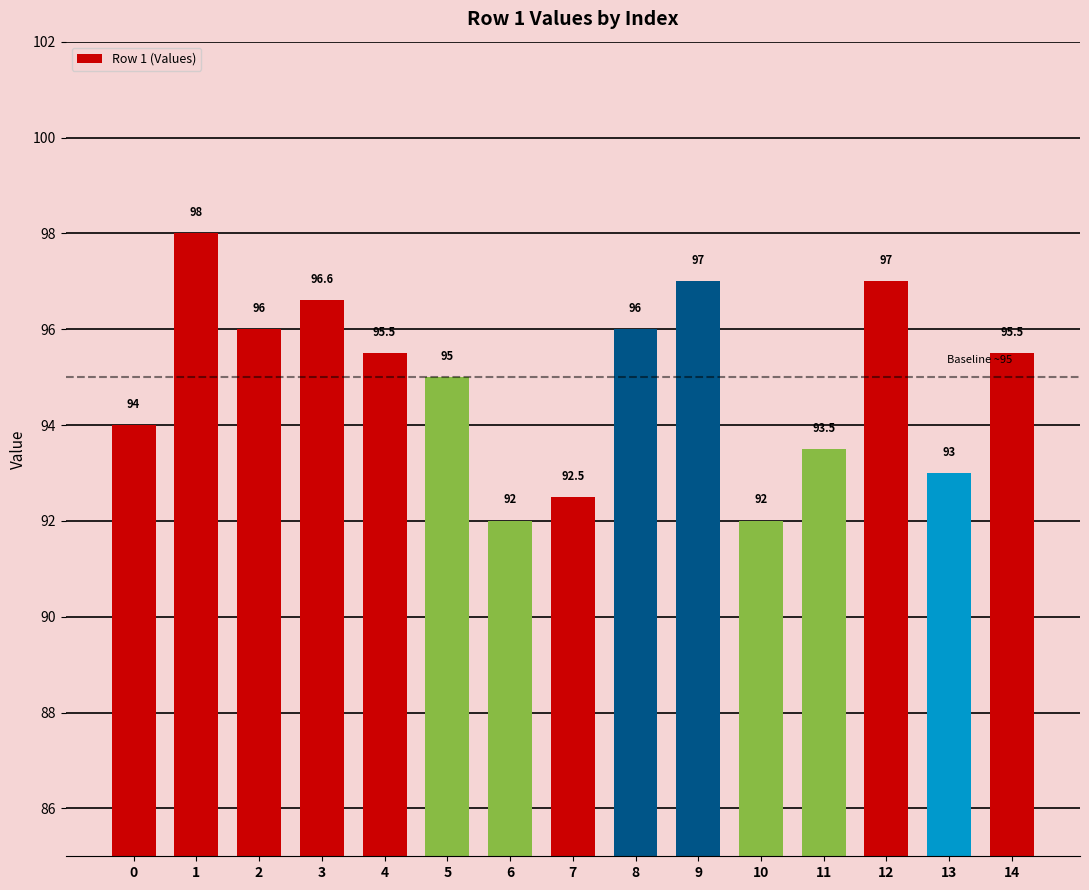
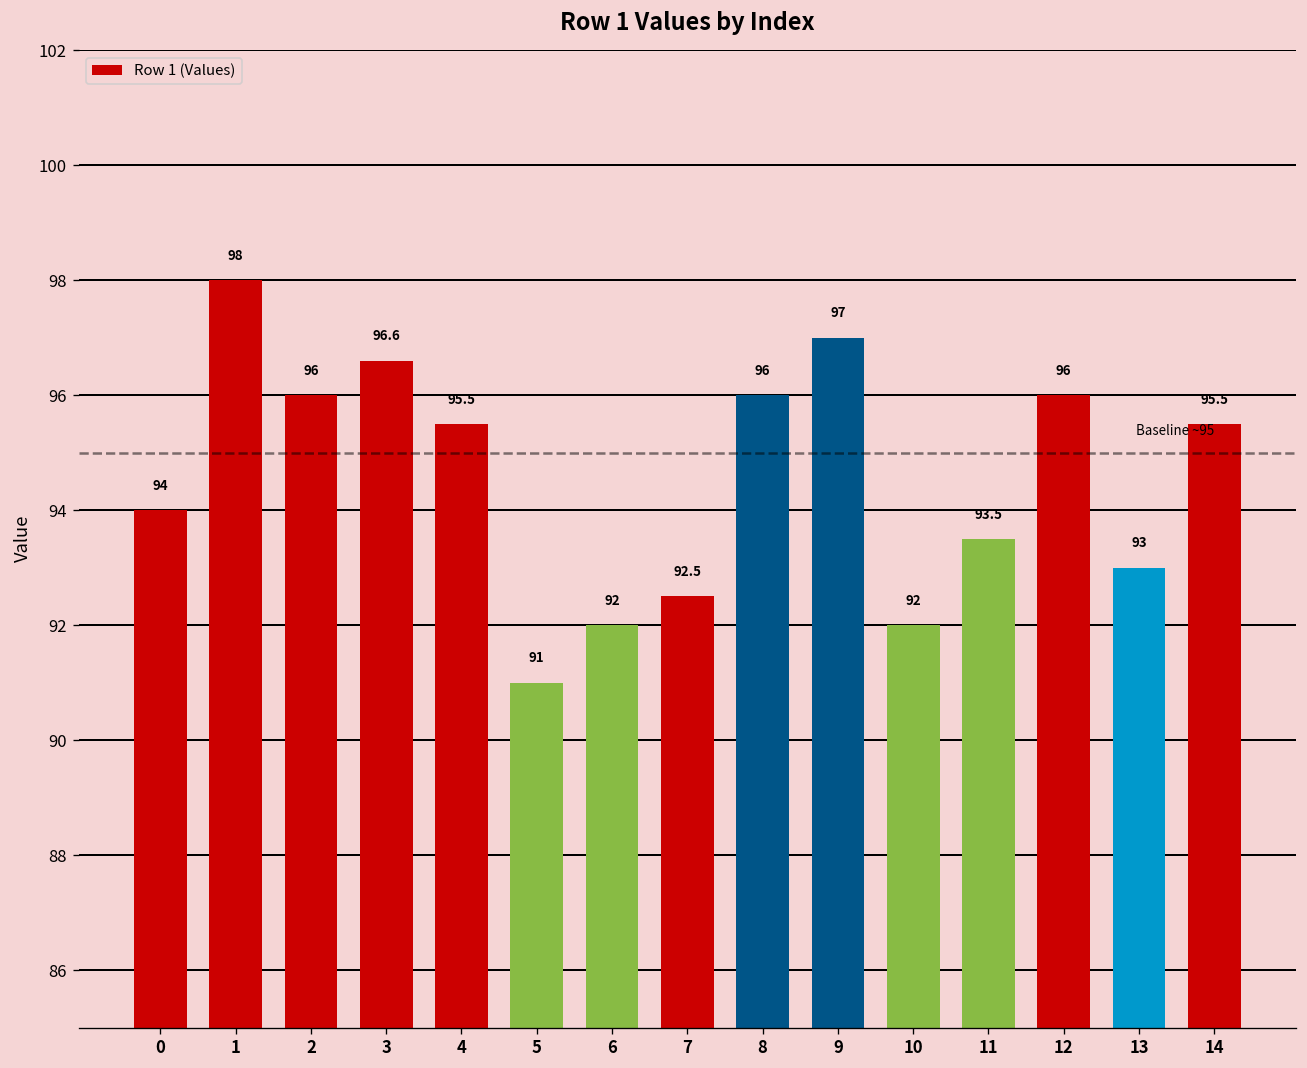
  {
    "0": 94,
    "1": 98,
    "2": 96,
    "3": 96.6,
    "4": 95.5,
-   "5": 95,
+   "5": 91,
    "6": 92,
    "7": 92.5,
    "8": 96,
    "9": 97,
    "10": 92,
    "11": 93.5,
-   "12": 97,
+   "12": 96,
    "13": 93,
    "14": 95.5
  }
